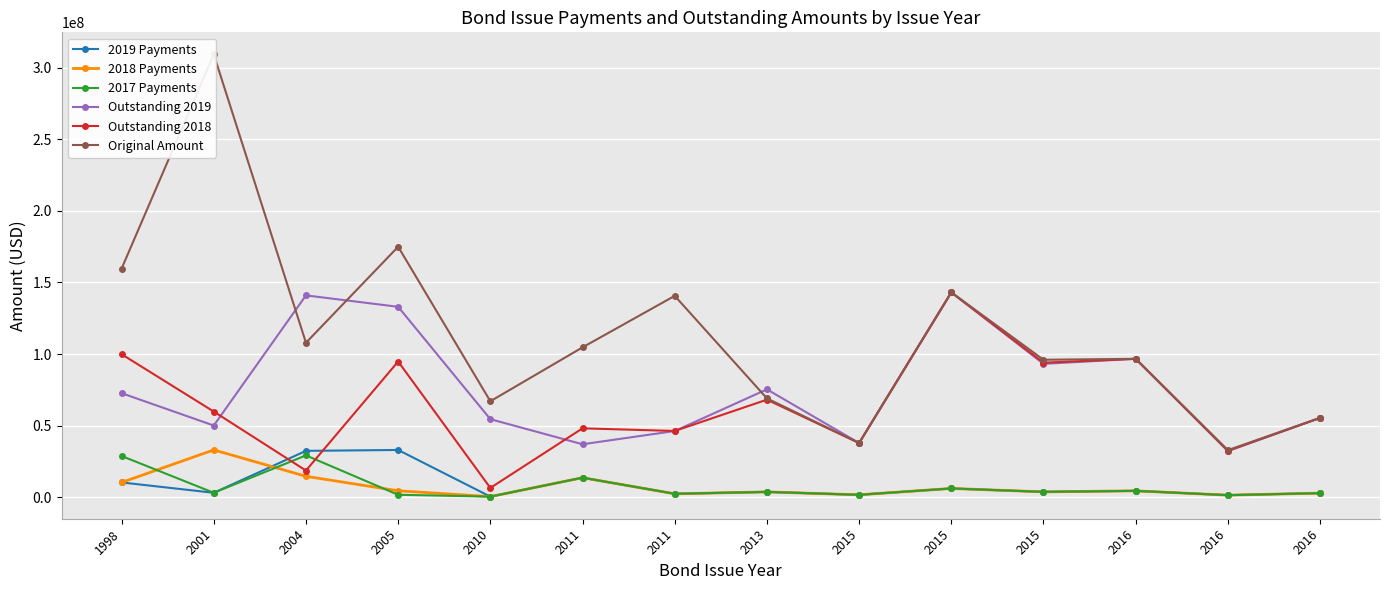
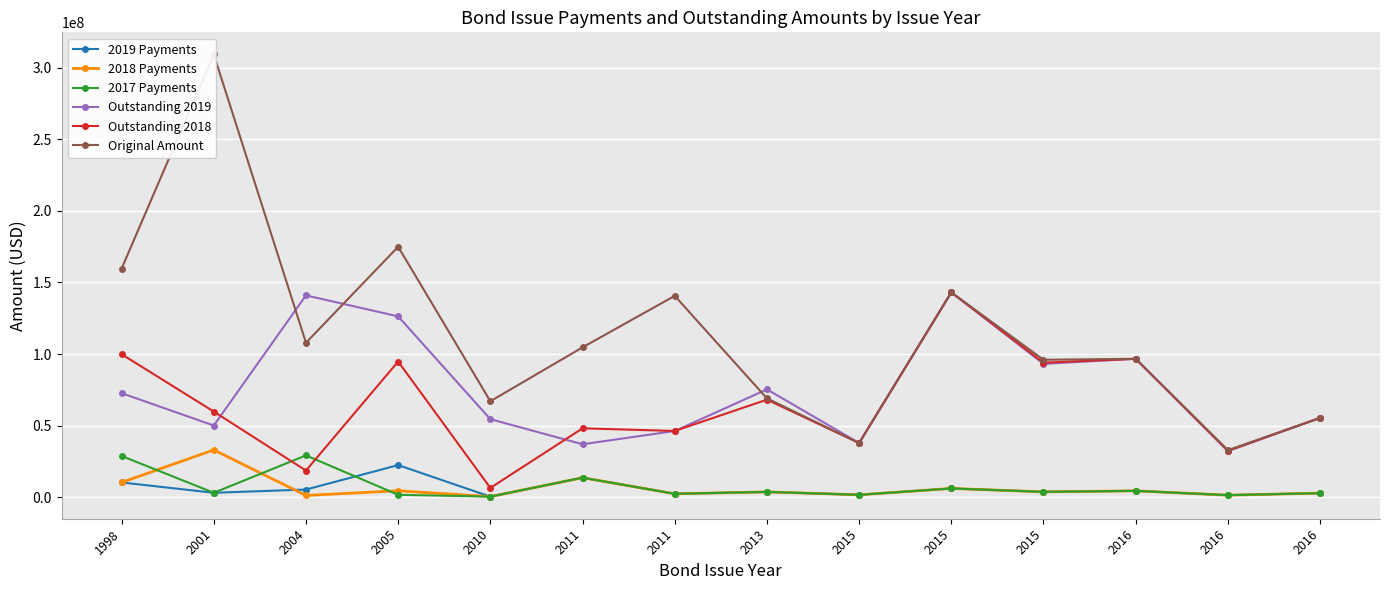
  {
    "2019 Payments": {
-     "2004": 32000000,
-     "2005": 33000000
+     "2004": 5000000,
+     "2005": 22000000
    },
    "2018 Payments": {
      "2001": 33000000,
-     "2004": 15000000,
+     "2004": 1000000,
      "2005": 4000000
    },
    "2017 Payments": {
      "1998": 29000000,
      "2004": 29000000,
      "2005": 2000000
    },
    "Outstanding 2019": {
      "1998": 73000000,
      "2001": 50000000,
      "2004": 141000000,
-     "2005": 133000000,
+     "2005": 126000000,
      "2010": 54000000,
      "2013": 75000000
    },
    "Outstanding 2018": {
      "1998": 100000000,
      "2001": 60000000,
      "2004": 19000000,
      "2005": 95000000,
      "2010": 6000000
    },
    "Original Amount": {
      "1998": 160000000,
      "2004": 108000000,
      "2005": 175000000,
      "2010": 67000000
    }
  }
